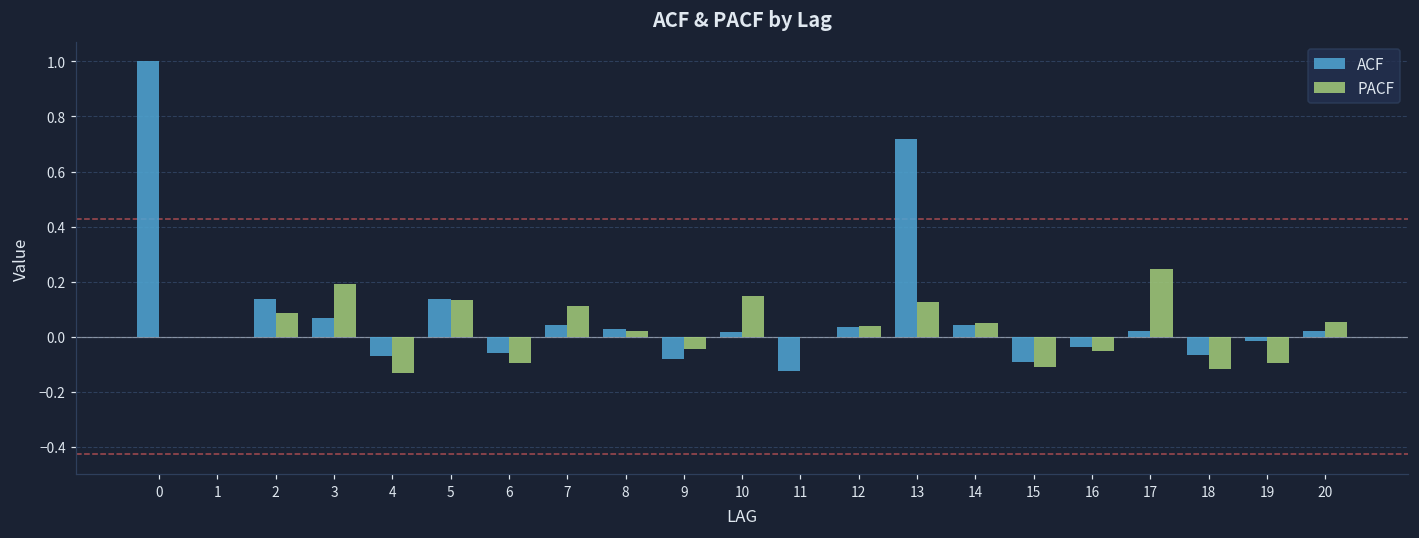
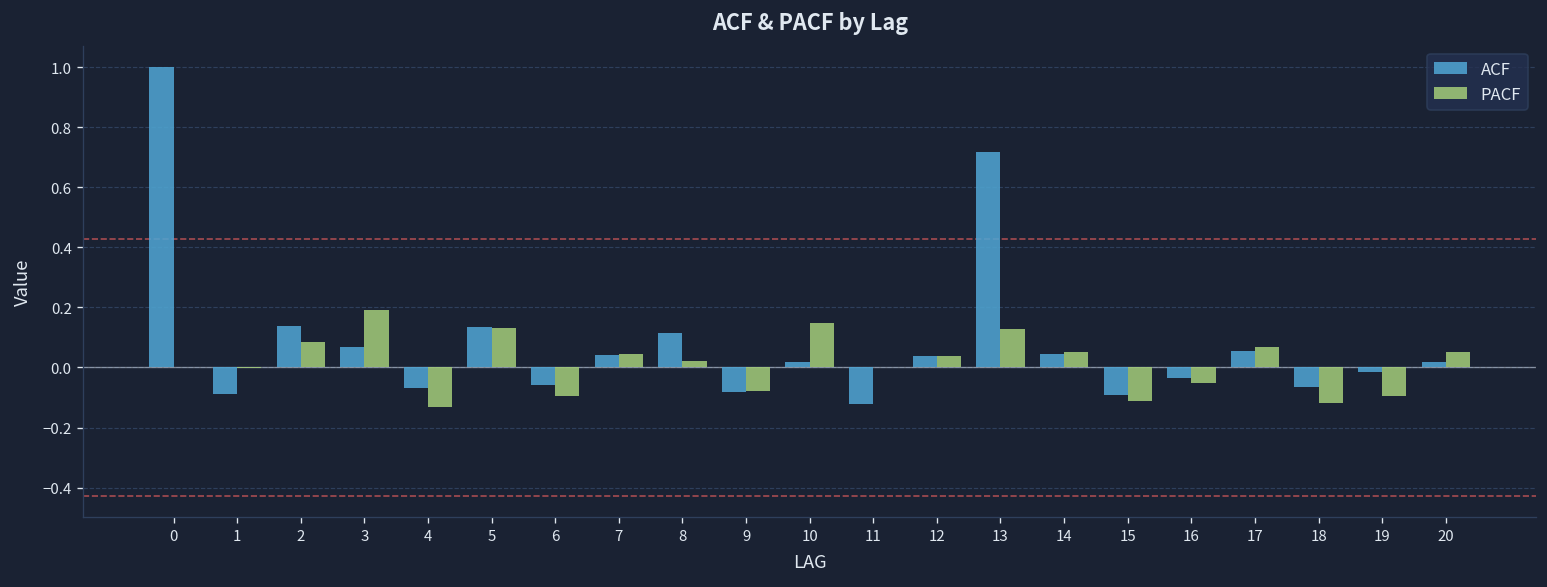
  {
    "ACF": {
      "0": 1.00,
-     "1": 0.00,
+     "1": -0.09,
      "2": 0.14,
      "3": 0.07,
      "4": -0.07,
      "5": 0.14,
      "6": -0.06,
      "7": 0.04,
-     "8": 0.03,
+     "8": 0.11,
      "9": -0.08,
      "10": 0.02,
      "11": -0.12,
      "12": 0.04,
      "13": 0.72,
      "14": 0.04,
      "15": -0.09,
      "16": -0.04,
-     "17": 0.02,
+     "17": 0.05,
      "18": -0.07,
      "19": -0.01,
      "20": 0.02
    },
    "PACF": {
      "0": 0.00,
      "2": 0.09,
      "3": 0.19,
      "4": -0.13,
      "5": 0.13,
      "6": -0.09,
-     "7": 0.11,
+     "7": 0.04,
      "8": 0.02,
-     "9": -0.04,
+     "9": -0.08,
      "10": 0.15,
      "12": 0.04,
      "13": 0.13,
      "14": 0.05,
      "15": -0.11,
      "16": -0.05,
-     "17": 0.25,
+     "17": 0.07,
      "18": -0.12,
      "19": -0.09,
      "20": 0.05
    }
  }
